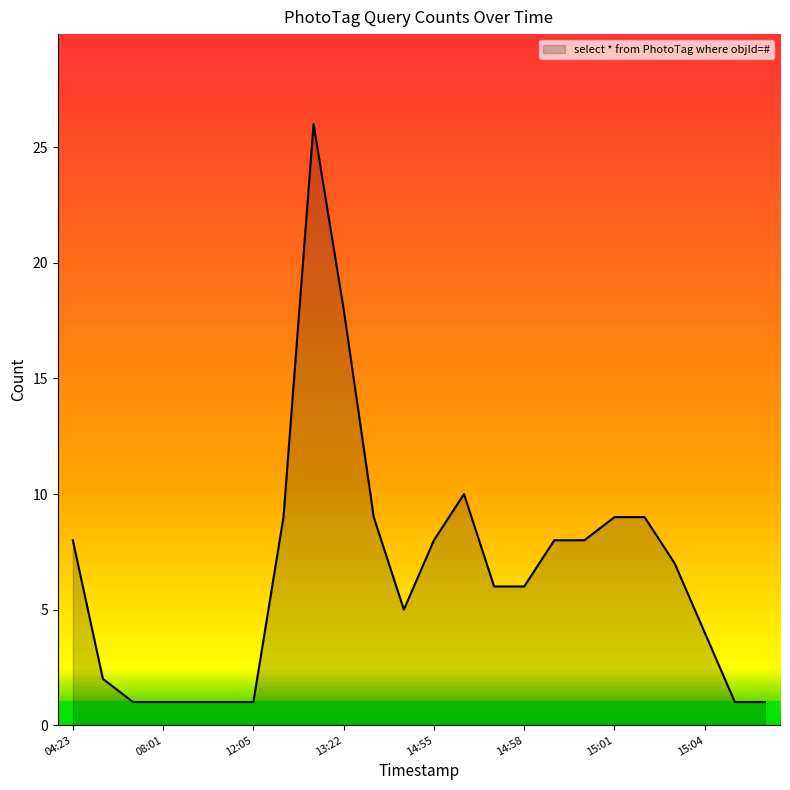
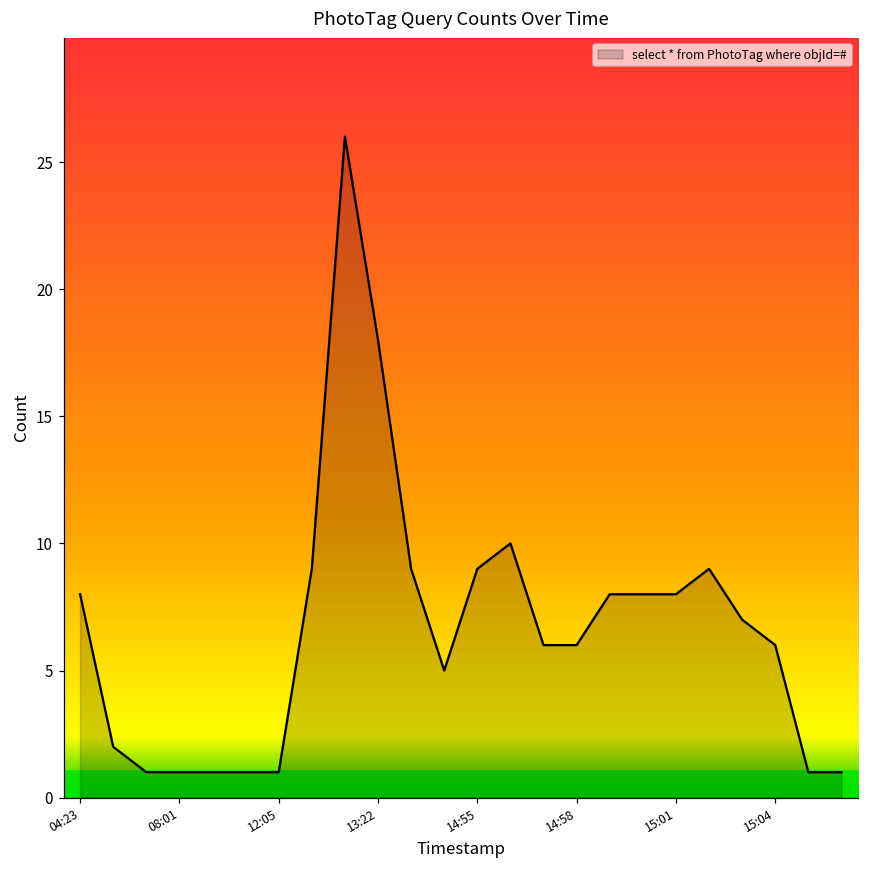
  {
    "04:23": 8,
    "13:22": 18,
-   "14:55": 8,
+   "14:55": 9,
    "14:58": 6,
-   "15:01": 9,
-   "15:04": 4
+   "15:01": 8,
+   "15:04": 6
  }
